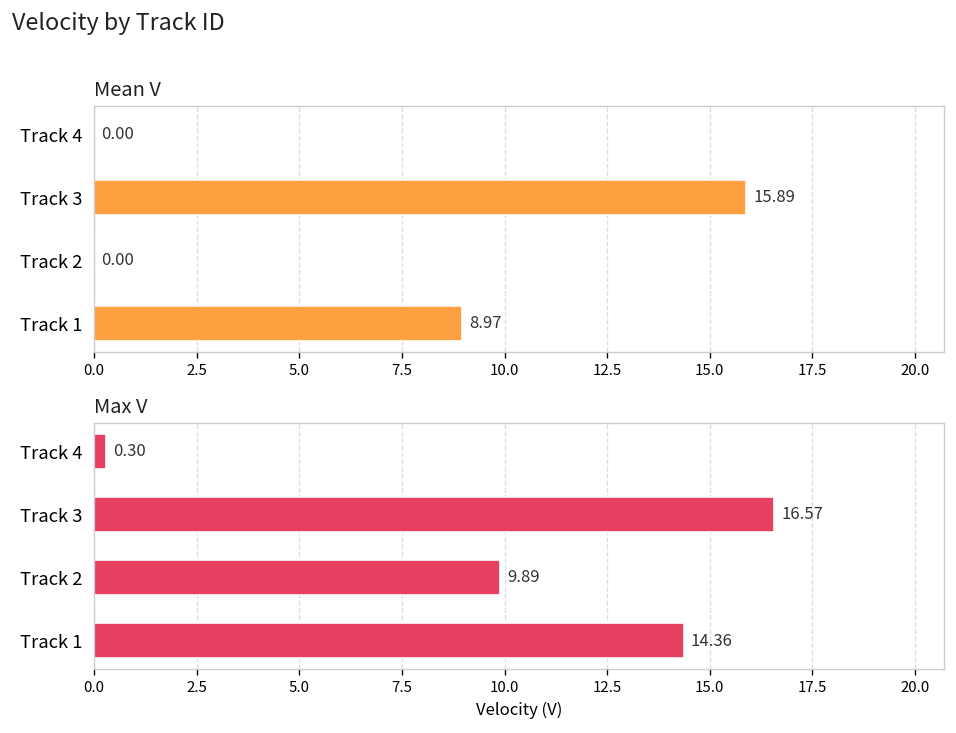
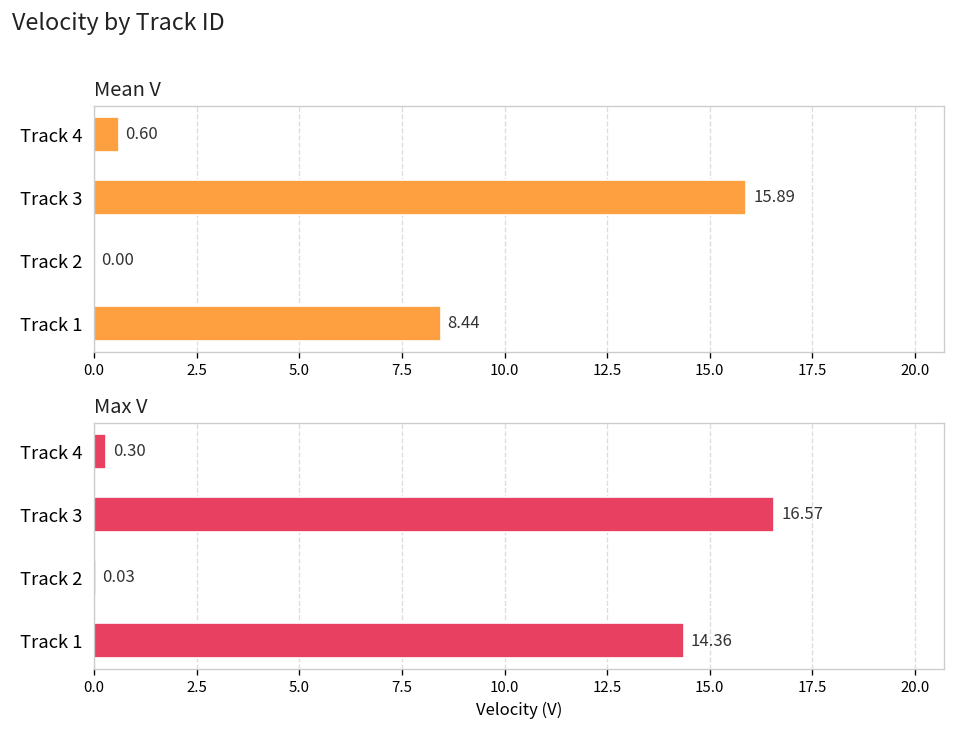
  {
    "Mean V": {
-     "Track 4": 0.00,
+     "Track 4": 0.60,
      "Track 3": 15.89,
      "Track 2": 0.00,
-     "Track 1": 8.97
+     "Track 1": 8.44
    },
    "Max V": {
      "Track 4": 0.30,
      "Track 3": 16.57,
-     "Track 2": 9.89,
+     "Track 2": 0.03,
      "Track 1": 14.36
    }
  }
